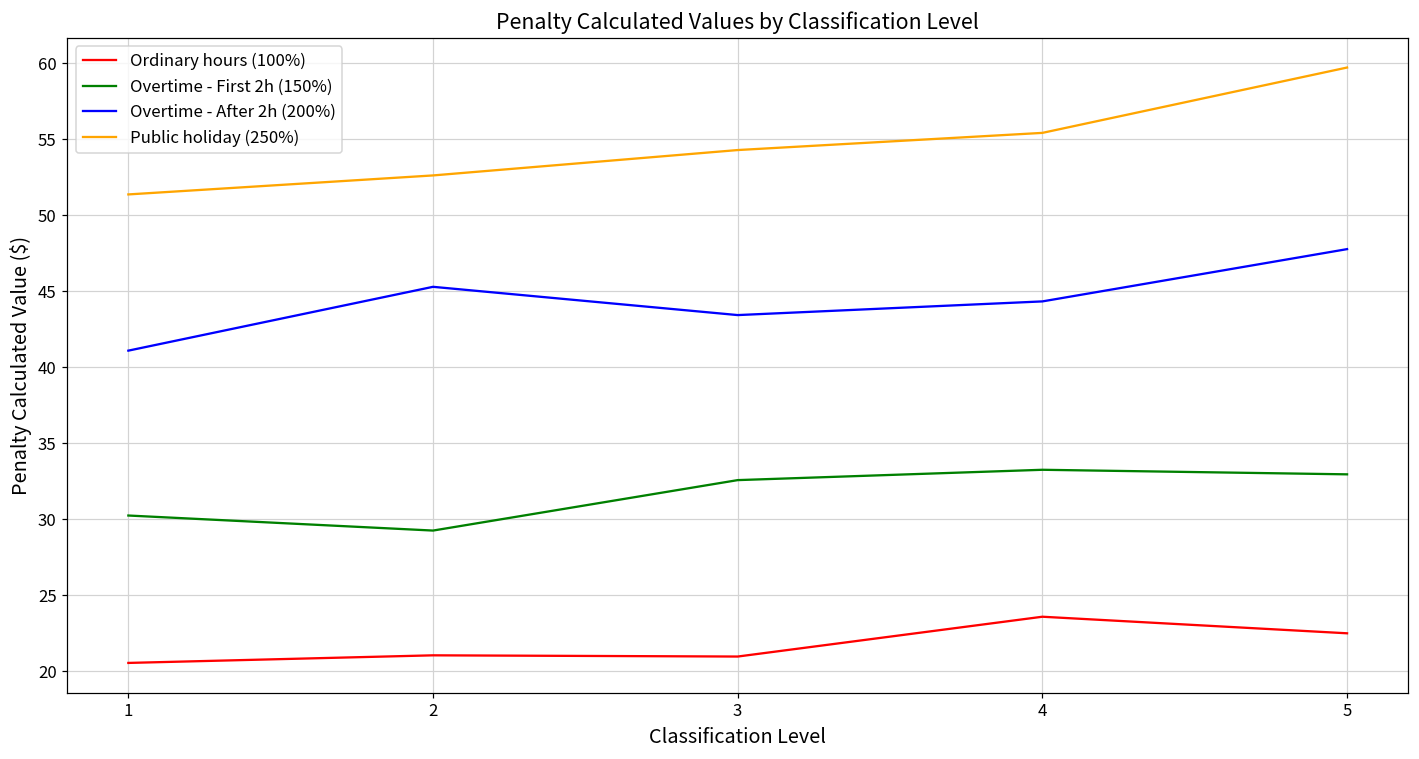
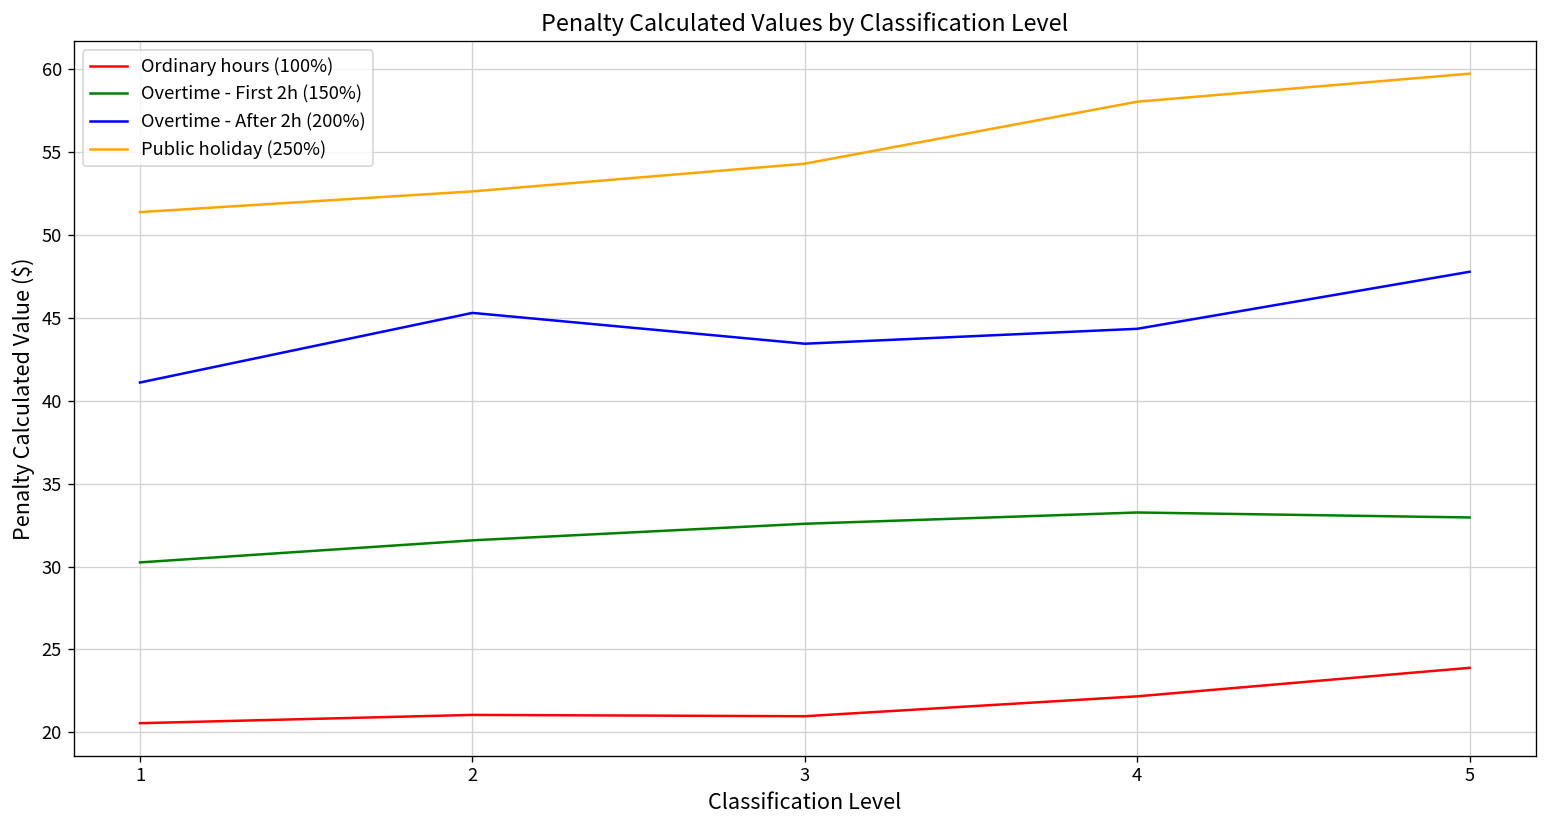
  {
    "Ordinary hours (100%)": {
      "1": 20.6,
      "2": 21.1,
      "3": 21.0,
-     "4": 23.6,
-     "5": 22.5
+     "4": 22.2,
+     "5": 23.9
    },
    "Overtime - First 2h (150%)": {
      "1": 30.3,
-     "2": 29.3,
+     "2": 31.6,
      "3": 32.6,
      "4": 33.3,
      "5": 33.0
    },
    "Overtime - After 2h (200%)": {
      "1": 41.1,
      "2": 45.3,
      "3": 43.4,
      "4": 44.3,
      "5": 47.8
    },
    "Public holiday (250%)": {
      "1": 51.4,
      "2": 52.6,
      "3": 54.3,
-     "4": 55.4,
+     "4": 58.0,
      "5": 59.7
    }
  }
